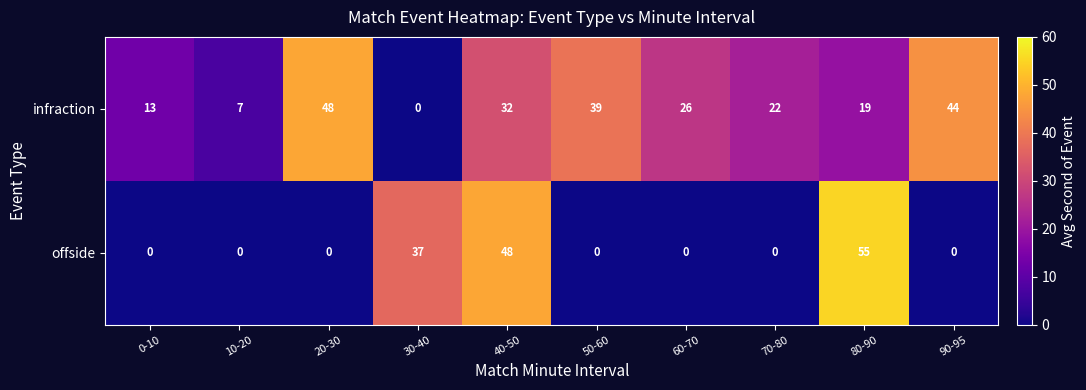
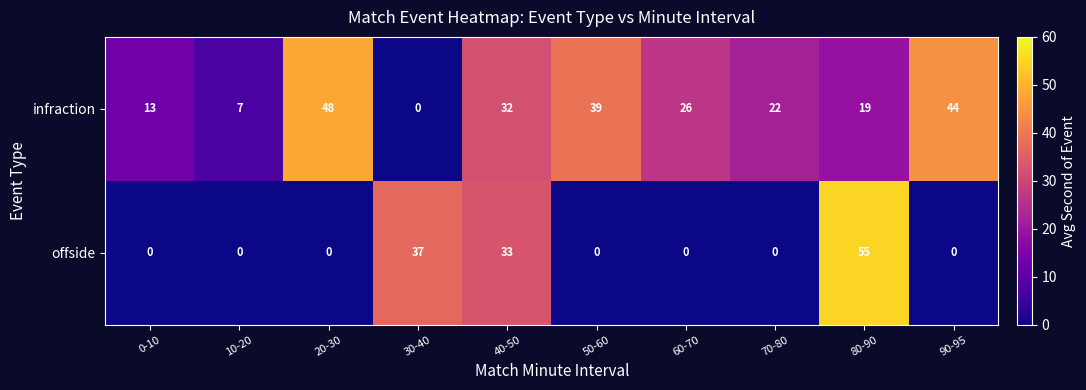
  {
    "infraction": {
      "0-10": 13,
      "10-20": 7,
      "20-30": 48,
      "30-40": 0,
      "40-50": 32,
      "50-60": 39,
      "60-70": 26,
      "70-80": 22,
      "80-90": 19,
      "90-95": 44
    },
    "offside": {
      "0-10": 0,
      "10-20": 0,
      "20-30": 0,
      "30-40": 37,
-     "40-50": 48,
+     "40-50": 33,
      "50-60": 0,
      "60-70": 0,
      "70-80": 0,
      "80-90": 55,
      "90-95": 0
    }
  }
